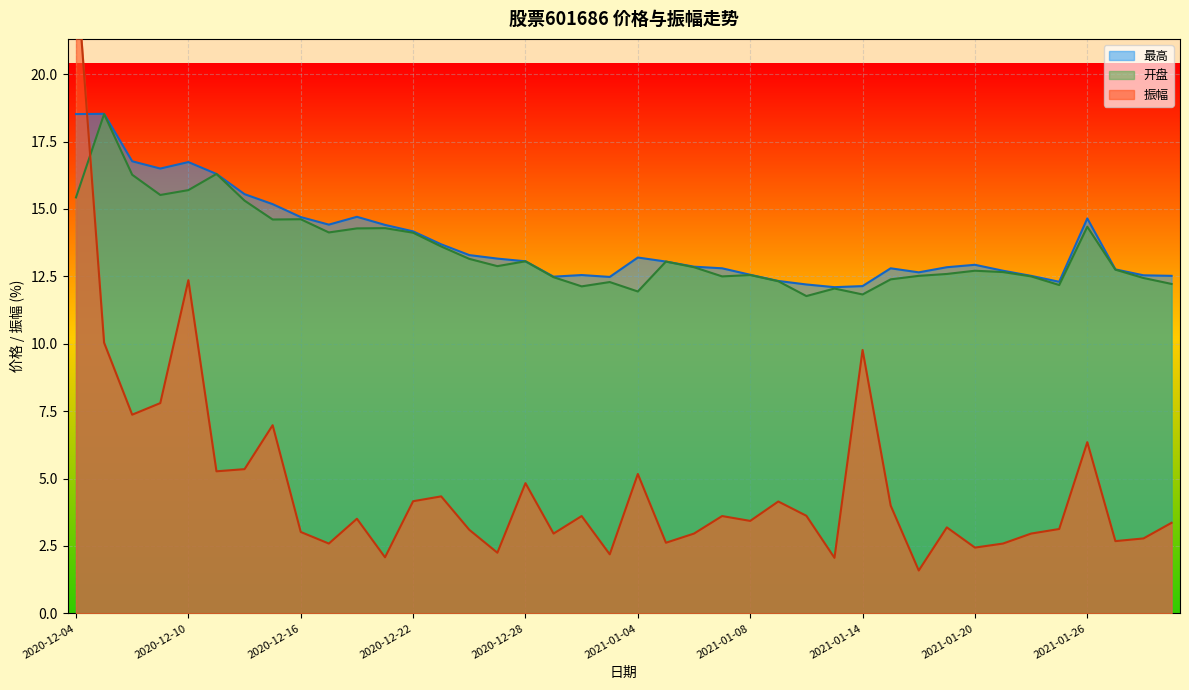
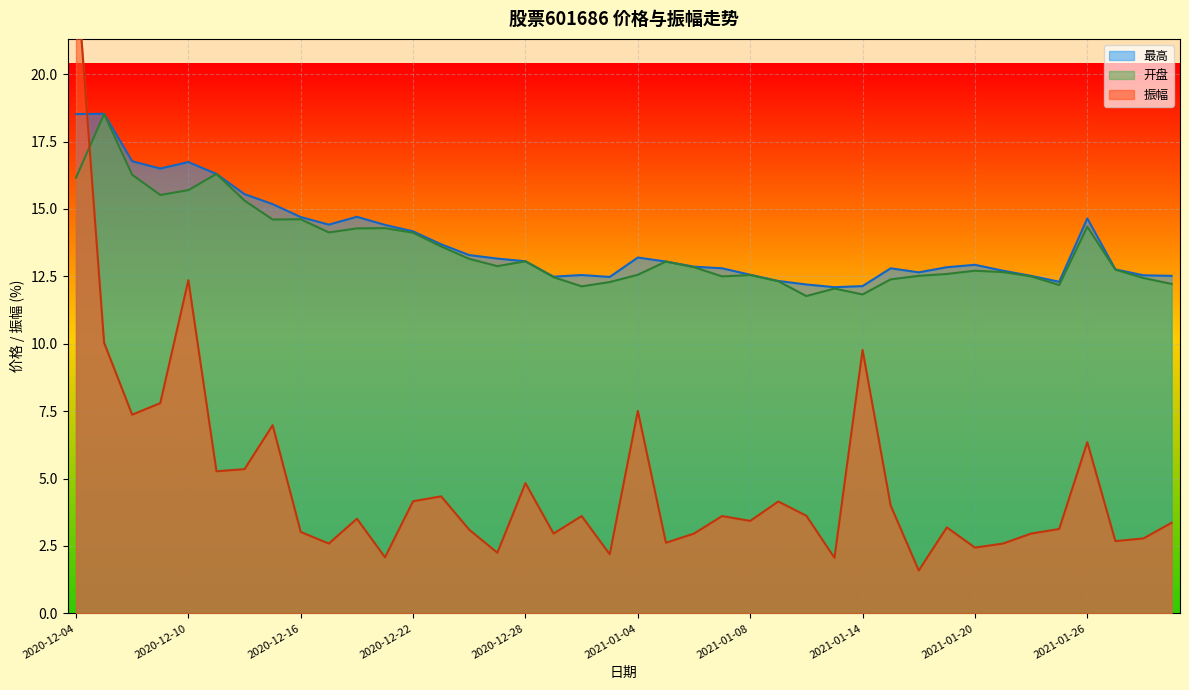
  {
    "最高": {
      "2020-12-04": 18.5,
      "2020-12-10": 16.7,
      "2021-01-04": 13.2,
      "2021-01-14": 12.1,
      "2021-01-20": 12.9,
      "2021-01-26": 14.7
    },
    "开盘": {
-     "2020-12-04": 15.4,
+     "2020-12-04": 16.2,
      "2020-12-10": 15.7,
-     "2021-01-04": 11.9,
+     "2021-01-04": 12.6,
      "2021-01-14": 11.8,
      "2021-01-20": 12.7,
      "2021-01-26": 14.3
    },
    "振幅": {
      "2020-12-10": 12.4,
      "2020-12-16": 3.0,
      "2020-12-22": 4.2,
      "2020-12-28": 4.8,
-     "2021-01-04": 5.2,
+     "2021-01-04": 7.5,
      "2021-01-08": 3.4,
      "2021-01-14": 9.8,
      "2021-01-20": 2.4,
      "2021-01-26": 6.4
    }
  }
